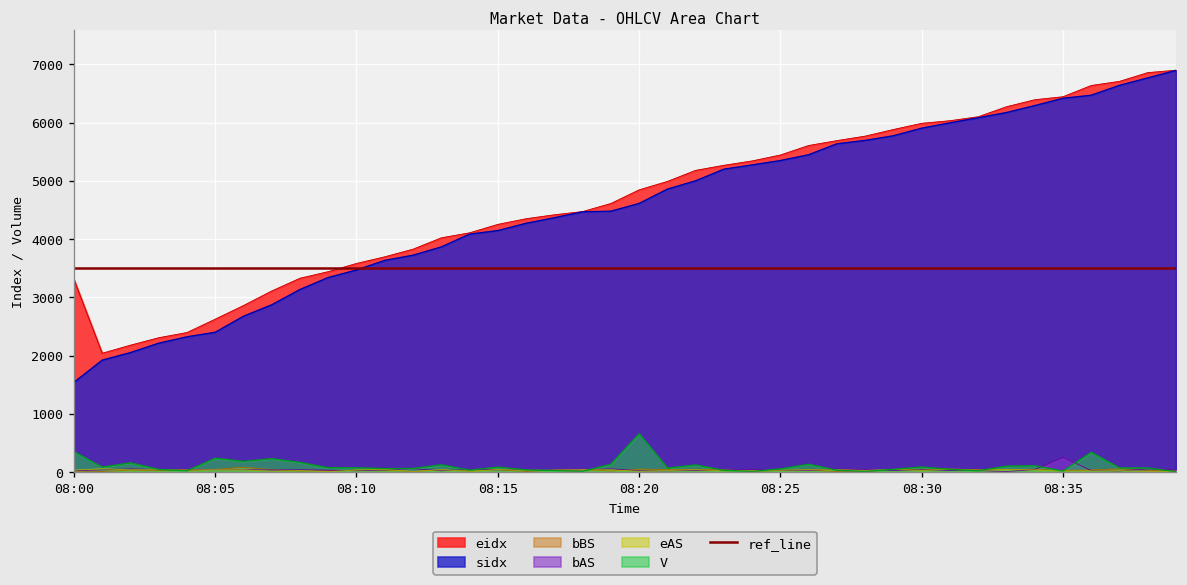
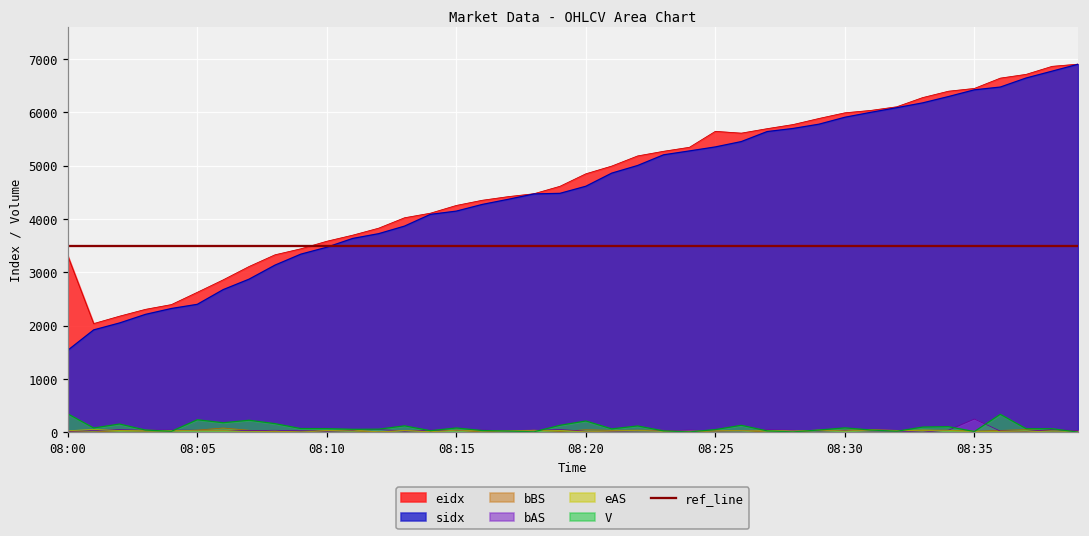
  {
    "eidx": {
      "08:00": 3300,
      "08:05": 2600,
      "08:10": 3600,
      "08:15": 4300,
      "08:20": 4800,
-     "08:25": 5400,
+     "08:25": 5600,
      "08:30": 6000
    },
    "sidx": {
      "08:00": 1500,
      "08:05": 2400,
      "08:10": 3500,
      "08:15": 4100,
      "08:20": 4600,
      "08:25": 5400,
      "08:30": 5900
    },
    "bAS": {
      "08:35": 300
    },
    "V": {
      "08:00": 300,
      "08:05": 200,
-     "08:20": 700
+     "08:20": 200
    }
  }
